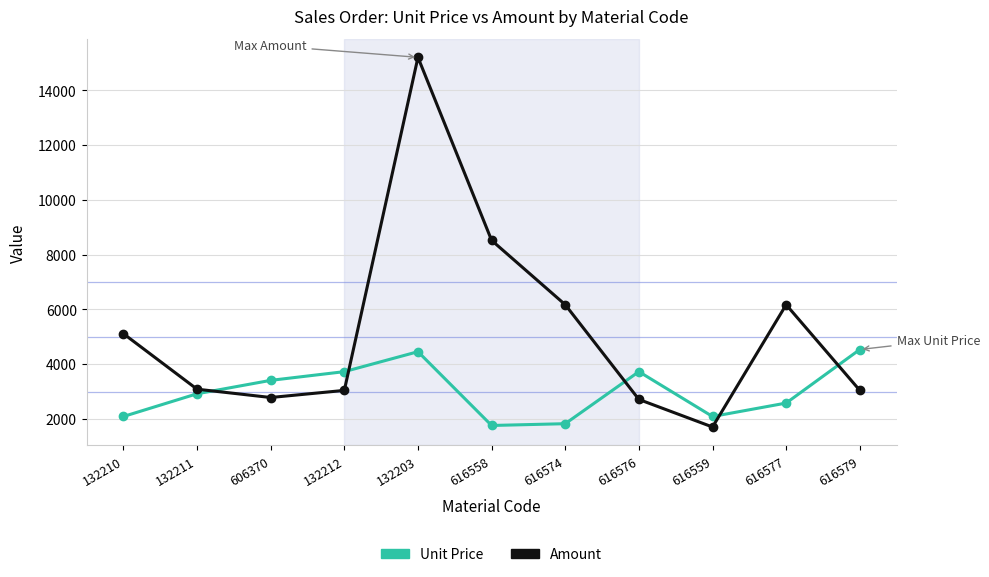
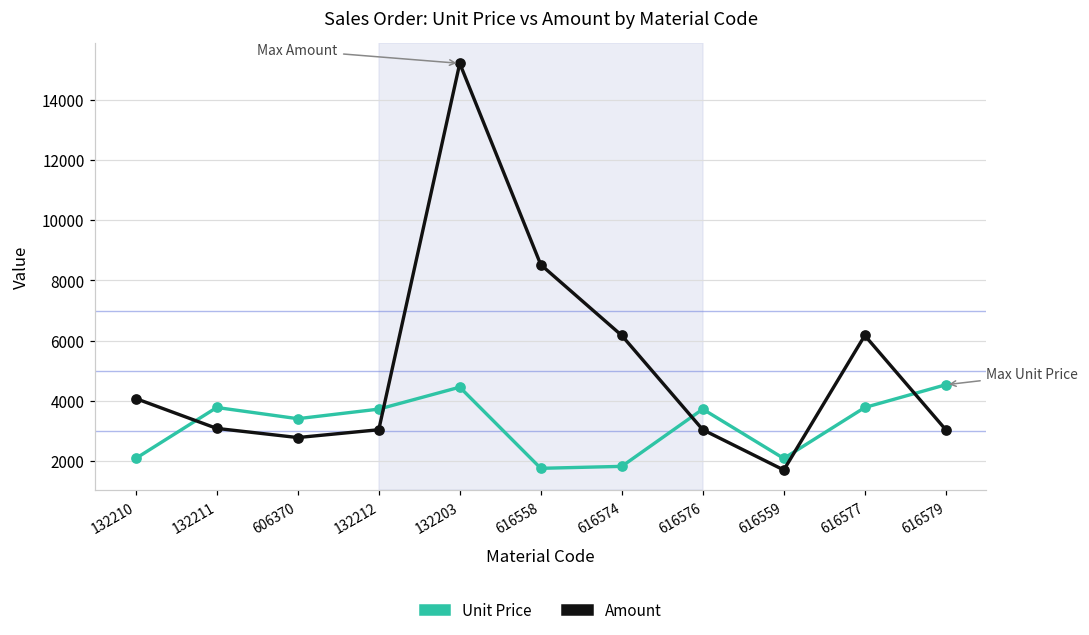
  {
    "Unit Price": {
      "132210": 2100,
-     "132211": 2900,
+     "132211": 3800,
      "606370": 3400,
      "132212": 3700,
      "132203": 4500,
      "616558": 1800,
      "616574": 1800,
      "616576": 3700,
      "616559": 2100,
-     "616577": 2600,
+     "616577": 3800,
      "616579": 4500
    },
    "Amount": {
-     "132210": 5100,
+     "132210": 4100,
      "132211": 3100,
      "606370": 2800,
      "132212": 3000,
      "132203": 15200,
      "616558": 8500,
      "616574": 6200,
-     "616576": 2700,
+     "616576": 3000,
      "616559": 1700,
      "616577": 6200,
      "616579": 3000
    }
  }
